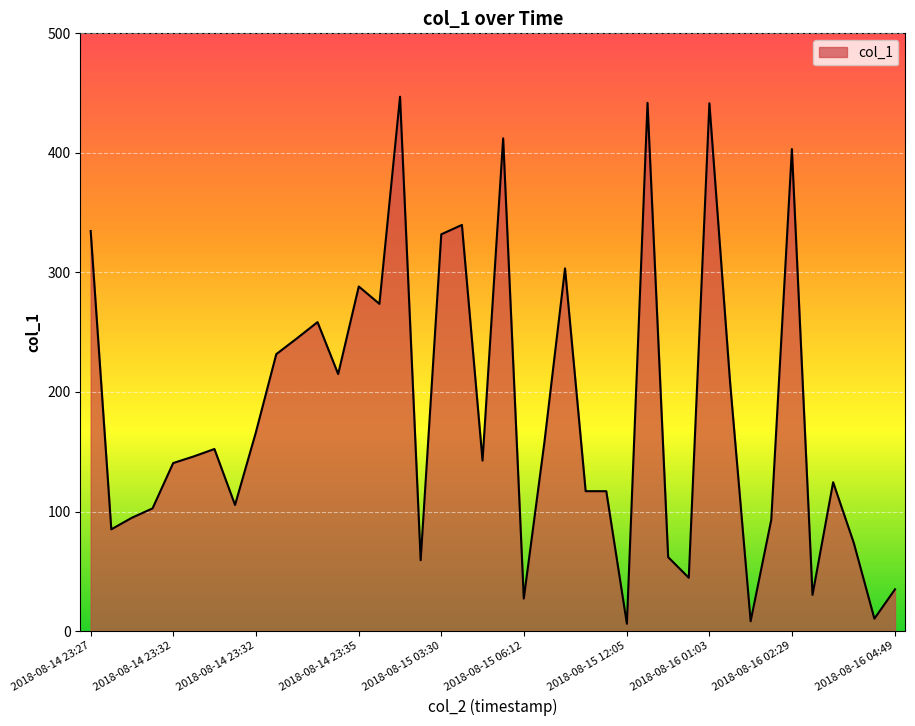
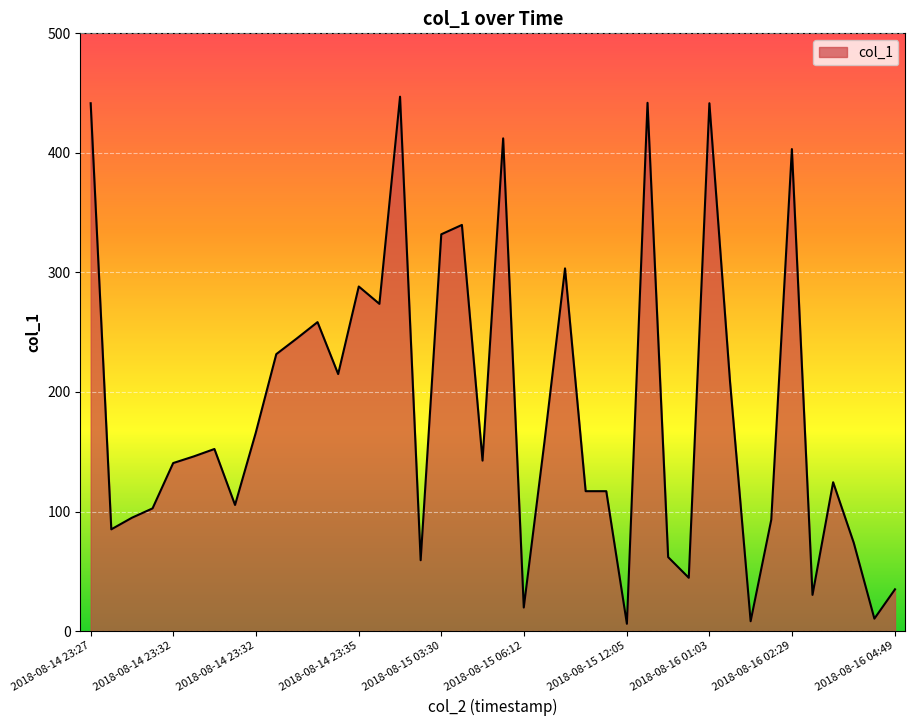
  {
-   "2018-08-14 23:27": 335,
+   "2018-08-14 23:27": 442,
    "2018-08-15 03:30": 332,
-   "2018-08-15 06:12": 27,
+   "2018-08-15 06:12": 20,
    "2018-08-15 12:05": 6,
    "2018-08-16 01:03": 442,
    "2018-08-16 02:29": 403,
    "2018-08-16 04:49": 35
  }
